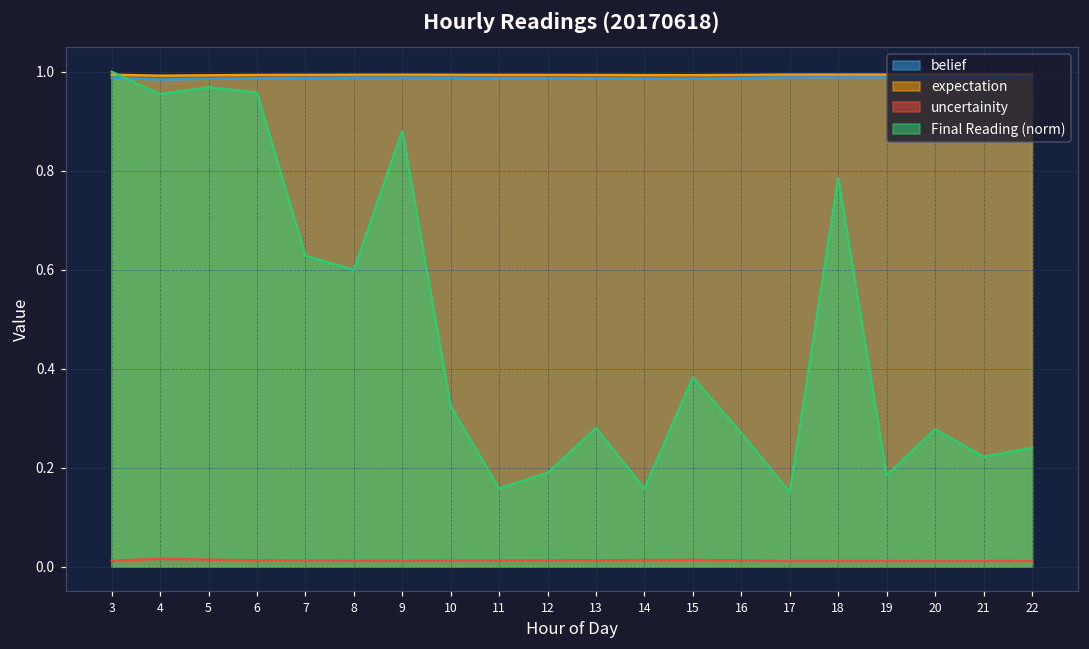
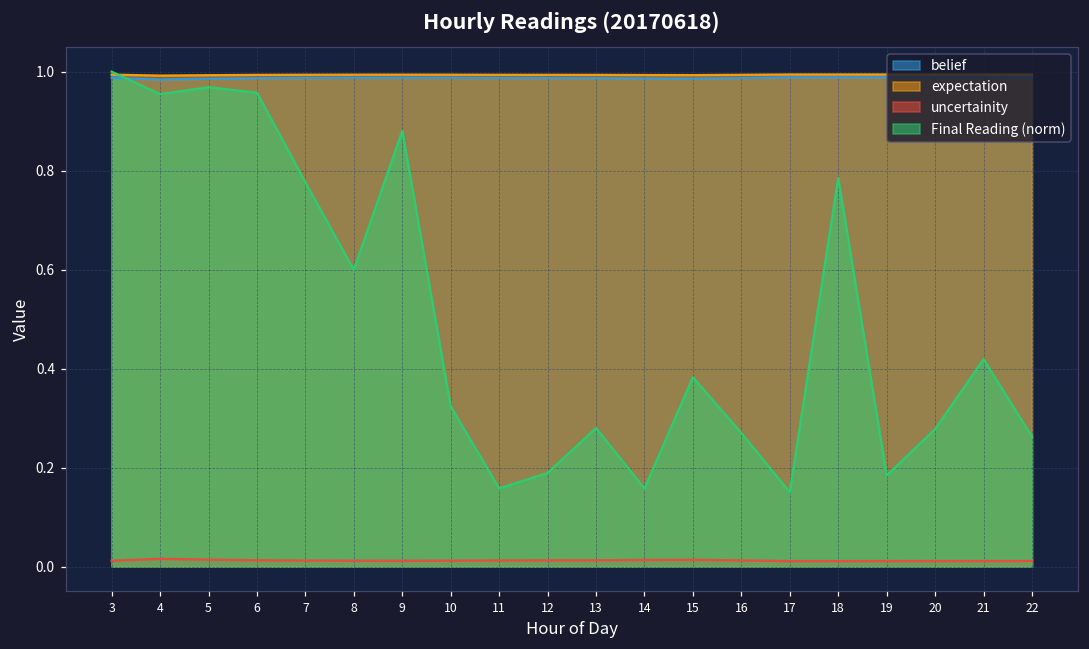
  {
    "belief": {
      "3": 0.99,
      "4": 0.98,
      "5": 0.99,
      "6": 0.99,
      "7": 0.99,
      "8": 0.99,
      "9": 0.99,
      "10": 0.99,
      "11": 0.99,
      "12": 0.99,
      "13": 0.99,
      "14": 0.99,
      "15": 0.99,
      "16": 0.99,
      "17": 0.99,
      "18": 0.99,
      "19": 0.99
    },
    "expectation": {
      "3": 0.99,
      "4": 0.99,
      "5": 0.99,
      "6": 0.99,
      "7": 0.99,
      "8": 0.99,
      "9": 0.99,
      "10": 0.99,
      "11": 0.99,
      "12": 0.99,
      "13": 0.99,
      "14": 0.99,
      "15": 0.99,
      "16": 0.99,
      "17": 0.99,
      "18": 0.99,
      "19": 0.99
    },
    "uncertainity": {
      "3": 0.01,
      "4": 0.02,
      "5": 0.01,
      "6": 0.01,
      "7": 0.01,
      "8": 0.01,
      "9": 0.01,
      "10": 0.01,
      "11": 0.01,
      "12": 0.01,
      "13": 0.01,
      "14": 0.01,
      "15": 0.01,
      "16": 0.01,
      "17": 0.01,
      "18": 0.01,
      "19": 0.01,
      "20": 0.01,
      "21": 0.01,
      "22": 0.01
    },
    "Final Reading (norm)": {
      "3": 1.00,
      "4": 0.95,
      "5": 0.97,
      "6": 0.96,
-     "7": 0.63,
+     "7": 0.78,
      "8": 0.60,
      "9": 0.88,
      "10": 0.32,
      "11": 0.16,
      "12": 0.19,
      "13": 0.28,
      "14": 0.16,
      "15": 0.38,
      "16": 0.27,
      "17": 0.15,
      "18": 0.79,
      "19": 0.18,
      "20": 0.28,
-     "21": 0.22,
-     "22": 0.24
+     "21": 0.42,
+     "22": 0.26
    }
  }
